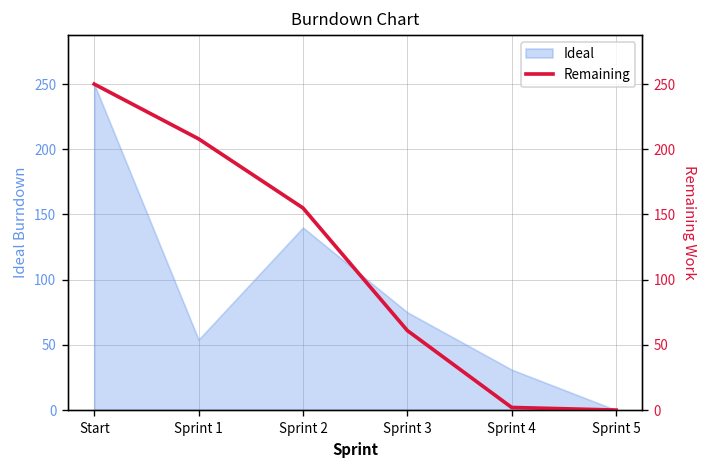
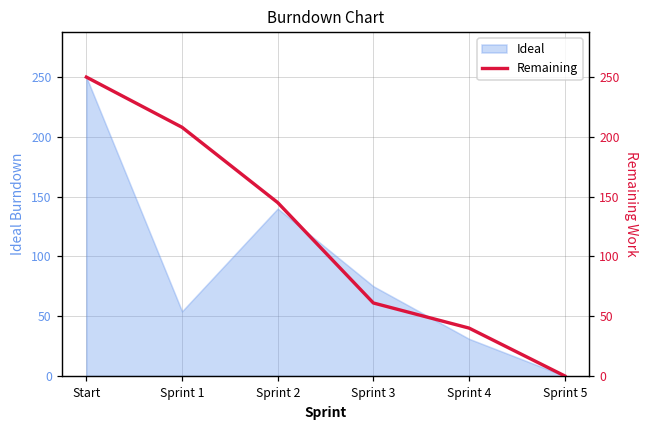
  {
    "Ideal": {
      "Start": 250,
      "Sprint 1": 54,
      "Sprint 2": 140,
      "Sprint 3": 75,
      "Sprint 4": 31,
      "Sprint 5": 0
    },
    "Remaining": {
      "Start": 250,
      "Sprint 1": 208,
-     "Sprint 2": 155,
+     "Sprint 2": 145,
      "Sprint 3": 61,
-     "Sprint 4": 2,
+     "Sprint 4": 40,
      "Sprint 5": 0
    }
  }
